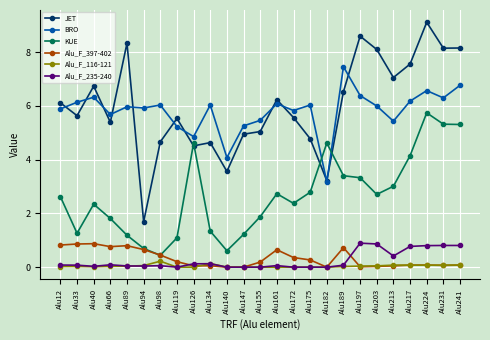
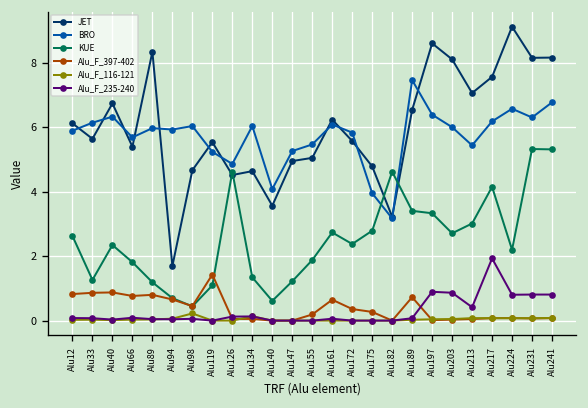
  {
    "JET": {
      "Alu12": 6.1,
      "Alu33": 5.6,
      "Alu40": 6.7,
      "Alu66": 5.4,
      "Alu89": 8.3,
      "Alu94": 1.7,
      "Alu98": 4.7,
      "Alu119": 5.5,
      "Alu126": 4.5,
      "Alu134": 4.6,
      "Alu140": 3.6,
      "Alu147": 4.9,
      "Alu155": 5.0,
      "Alu161": 6.2,
      "Alu172": 5.6,
      "Alu175": 4.8,
      "Alu189": 6.5,
      "Alu197": 8.6,
      "Alu203": 8.1,
      "Alu213": 7.1,
      "Alu217": 7.6,
      "Alu224": 9.1,
      "Alu231": 8.1,
      "Alu241": 8.2
    },
    "BRO": {
      "Alu12": 5.9,
      "Alu33": 6.1,
      "Alu40": 6.3,
      "Alu66": 5.7,
      "Alu89": 6.0,
      "Alu94": 5.9,
      "Alu98": 6.0,
      "Alu119": 5.2,
      "Alu126": 4.9,
      "Alu134": 6.0,
      "Alu140": 4.1,
      "Alu147": 5.3,
      "Alu155": 5.5,
      "Alu161": 6.1,
      "Alu172": 5.8,
-     "Alu175": 6.0,
+     "Alu175": 3.9,
      "Alu189": 7.5,
      "Alu197": 6.4,
      "Alu203": 6.0,
      "Alu213": 5.4,
      "Alu217": 6.2,
      "Alu224": 6.6,
      "Alu231": 6.3,
      "Alu241": 6.8
    },
    "KUE": {
      "Alu12": 2.6,
      "Alu33": 1.3,
      "Alu40": 2.3,
      "Alu66": 1.8,
      "Alu89": 1.2,
      "Alu119": 1.1,
      "Alu126": 4.6,
      "Alu134": 1.3,
      "Alu140": 0.6,
      "Alu147": 1.2,
      "Alu155": 1.9,
      "Alu161": 2.7,
      "Alu172": 2.4,
      "Alu175": 2.8,
      "Alu182": 4.6,
      "Alu189": 3.4,
      "Alu197": 3.3,
      "Alu203": 2.7,
      "Alu213": 3.0,
      "Alu217": 4.1,
-     "Alu224": 5.7,
+     "Alu224": 2.2,
      "Alu231": 5.3,
      "Alu241": 5.3
    },
    "Alu_F_397-402": {
      "Alu12": 0.8,
      "Alu33": 0.9,
      "Alu40": 0.9,
      "Alu66": 0.8,
      "Alu89": 0.8,
-     "Alu119": 0.2,
+     "Alu119": 1.4,
      "Alu155": 0.2,
      "Alu161": 0.6,
      "Alu172": 0.4,
      "Alu175": 0.3,
      "Alu189": 0.7
    },
    "Alu_F_116-121": {
      "Alu98": 0.2
    },
    "Alu_F_235-240": {
      "Alu98": 0.1,
      "Alu197": 0.9,
      "Alu203": 0.9,
      "Alu213": 0.4,
-     "Alu217": 0.8,
+     "Alu217": 1.9,
      "Alu224": 0.8,
      "Alu231": 0.8,
      "Alu241": 0.8
    }
  }
